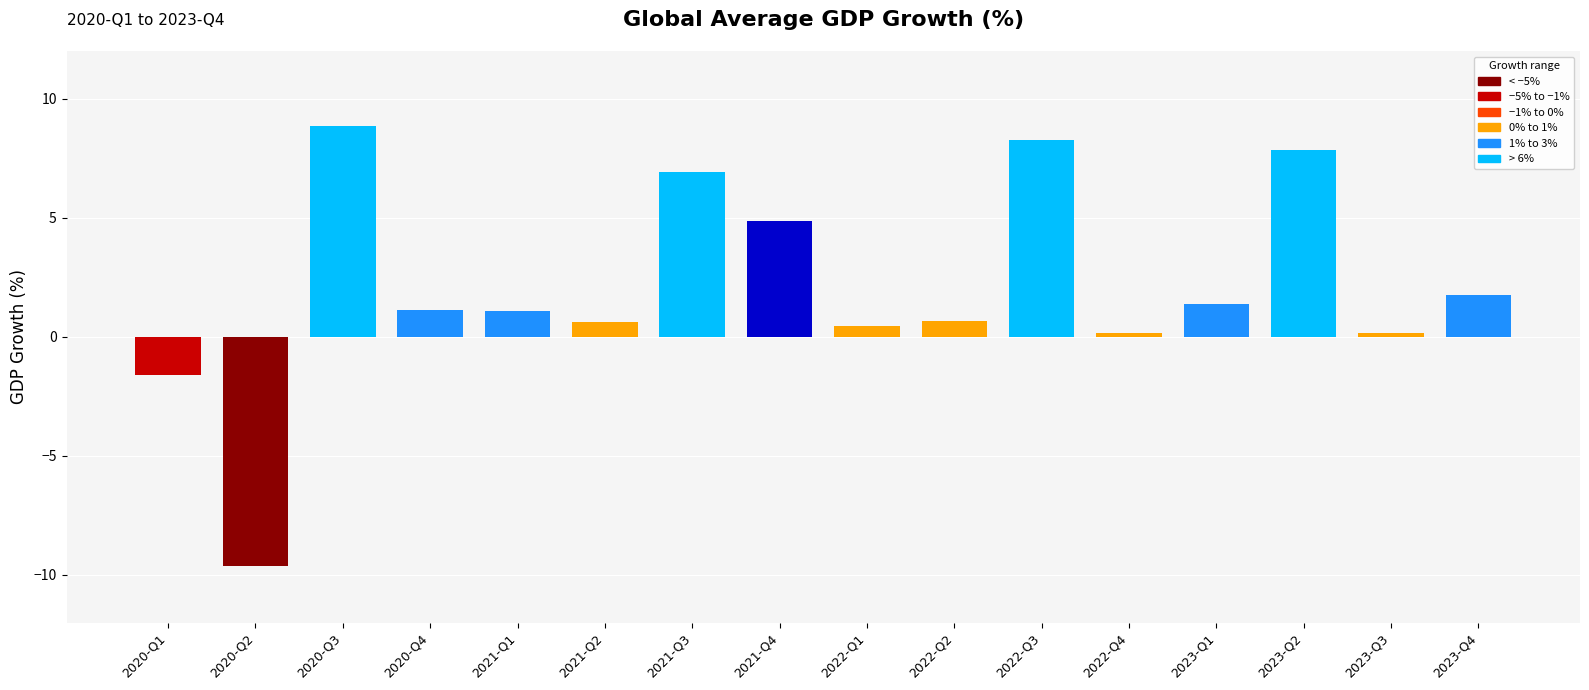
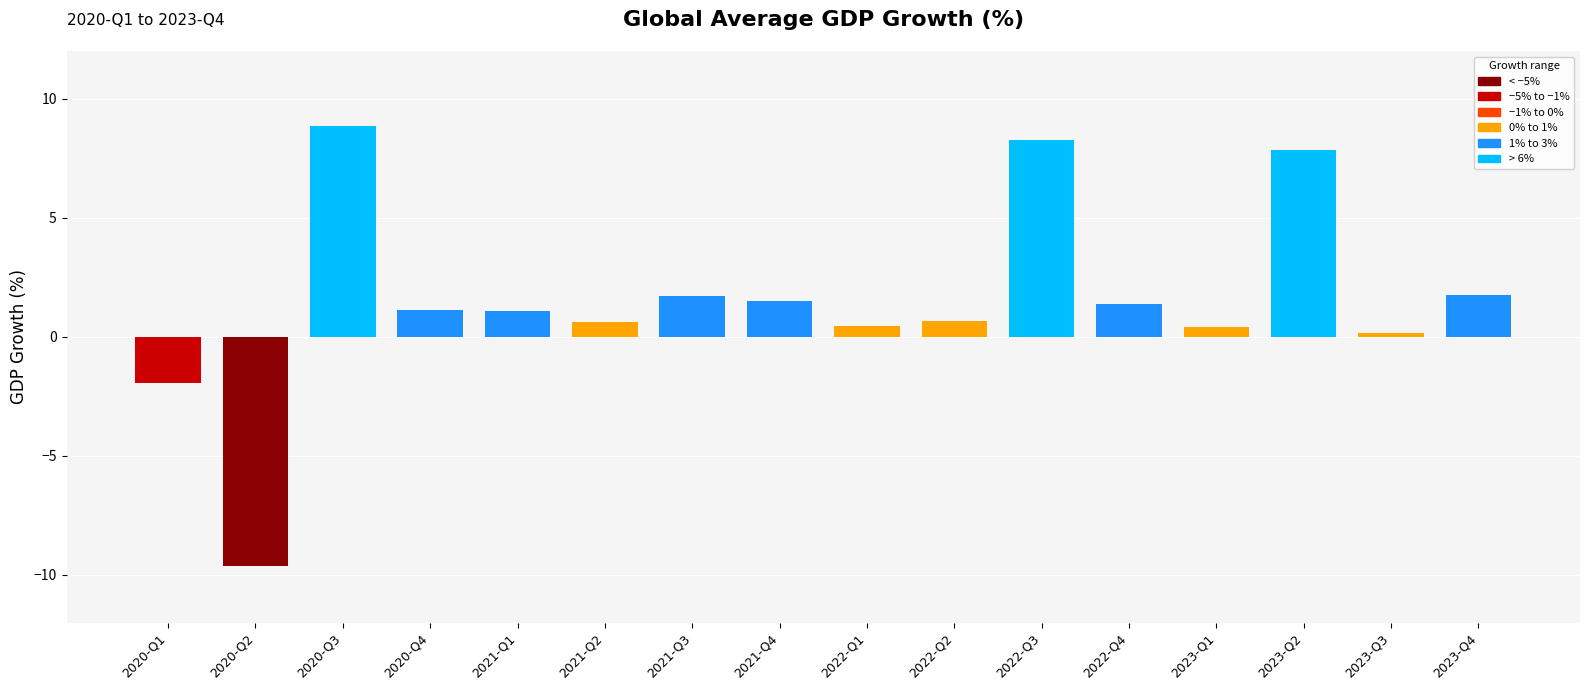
  {
-   "2020-Q1": -1.6,
+   "2020-Q1": -2.0,
    "2020-Q2": -9.6,
    "2020-Q3": 8.9,
    "2020-Q4": 1.1,
    "2021-Q1": 1.1,
    "2021-Q2": 0.6,
-   "2021-Q3": 6.9,
-   "2021-Q4": 4.8,
+   "2021-Q3": 1.7,
+   "2021-Q4": 1.5,
    "2022-Q1": 0.4,
    "2022-Q2": 0.7,
    "2022-Q3": 8.3,
-   "2022-Q4": 0.2,
-   "2023-Q1": 1.4,
+   "2022-Q4": 1.4,
+   "2023-Q1": 0.4,
    "2023-Q2": 7.8,
    "2023-Q3": 0.2,
    "2023-Q4": 1.8
  }
